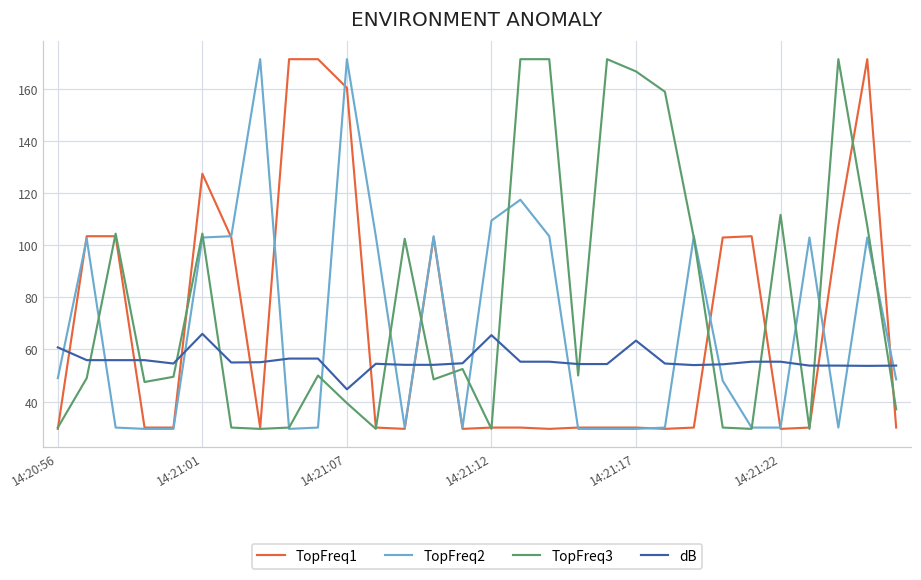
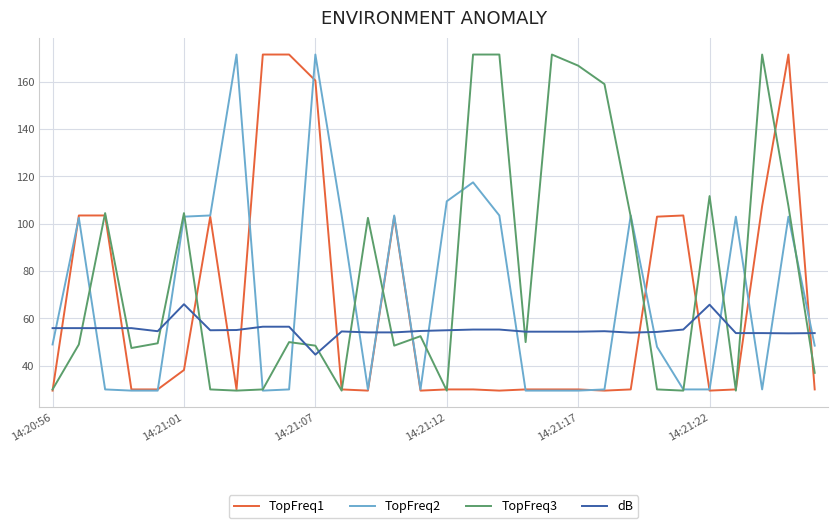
  {
    "TopFreq1": {
-     "14:21:01": 128,
+     "14:21:01": 38,
      "14:21:07": 161
    },
    "TopFreq2": {
      "14:20:56": 49,
      "14:21:01": 103,
      "14:21:07": 172,
      "14:21:12": 110
    },
    "TopFreq3": {
      "14:21:01": 105,
-     "14:21:07": 39,
+     "14:21:07": 49,
      "14:21:17": 167,
      "14:21:22": 112
    },
    "dB": {
-     "14:20:56": 61,
+     "14:20:56": 56,
      "14:21:01": 66,
      "14:21:07": 45,
-     "14:21:12": 66,
-     "14:21:17": 63,
-     "14:21:22": 55
+     "14:21:12": 55,
+     "14:21:17": 54,
+     "14:21:22": 66
    }
  }
